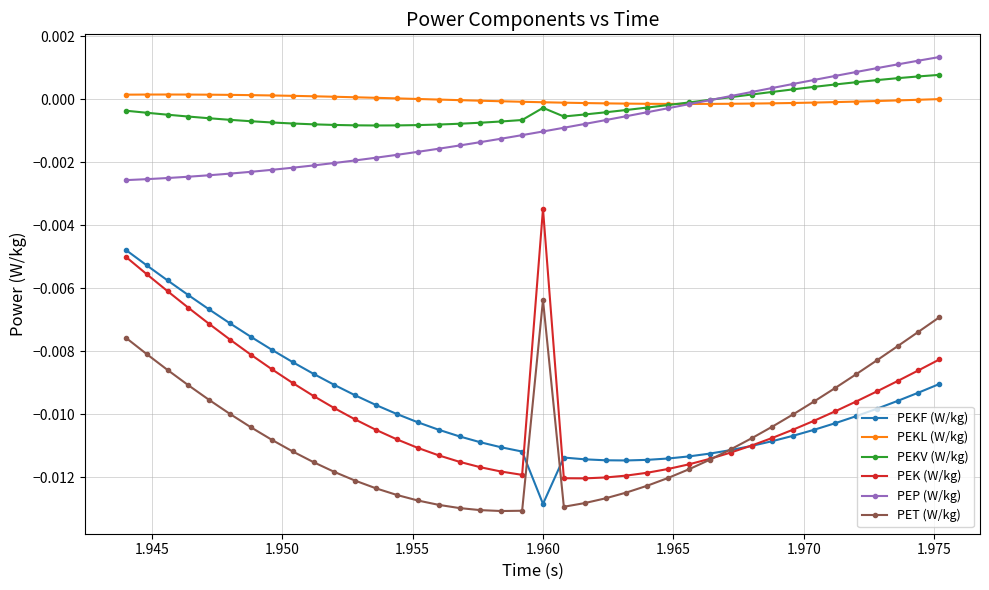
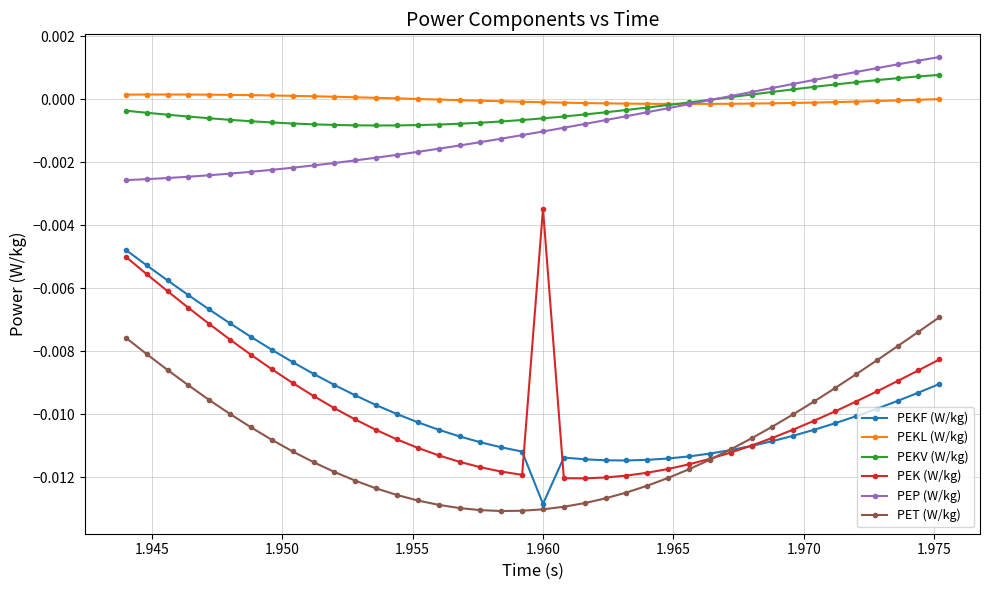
  {
    "PEKF (W/kg)": {
      "1.960": -0.0128
    },
    "PEKL (W/kg)": {
      "1.960": -0.0001
    },
    "PEKV (W/kg)": {
-     "1.960": -0.0003
+     "1.960": -0.0006
    },
    "PEK (W/kg)": {
      "1.960": -0.0035
    },
    "PEP (W/kg)": {
      "1.960": -0.0010
    },
    "PET (W/kg)": {
-     "1.960": -0.0064
+     "1.960": -0.0130
    }
  }
